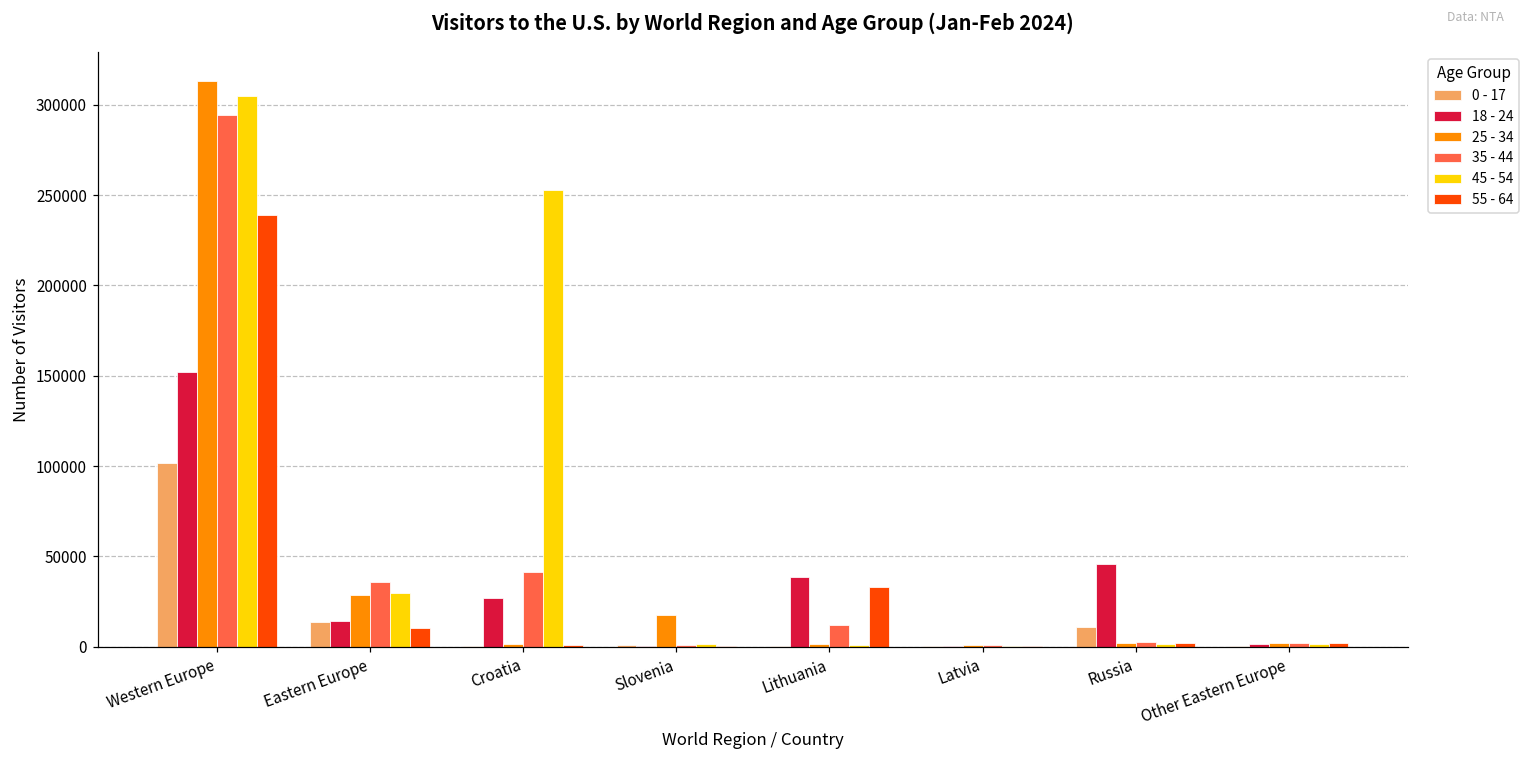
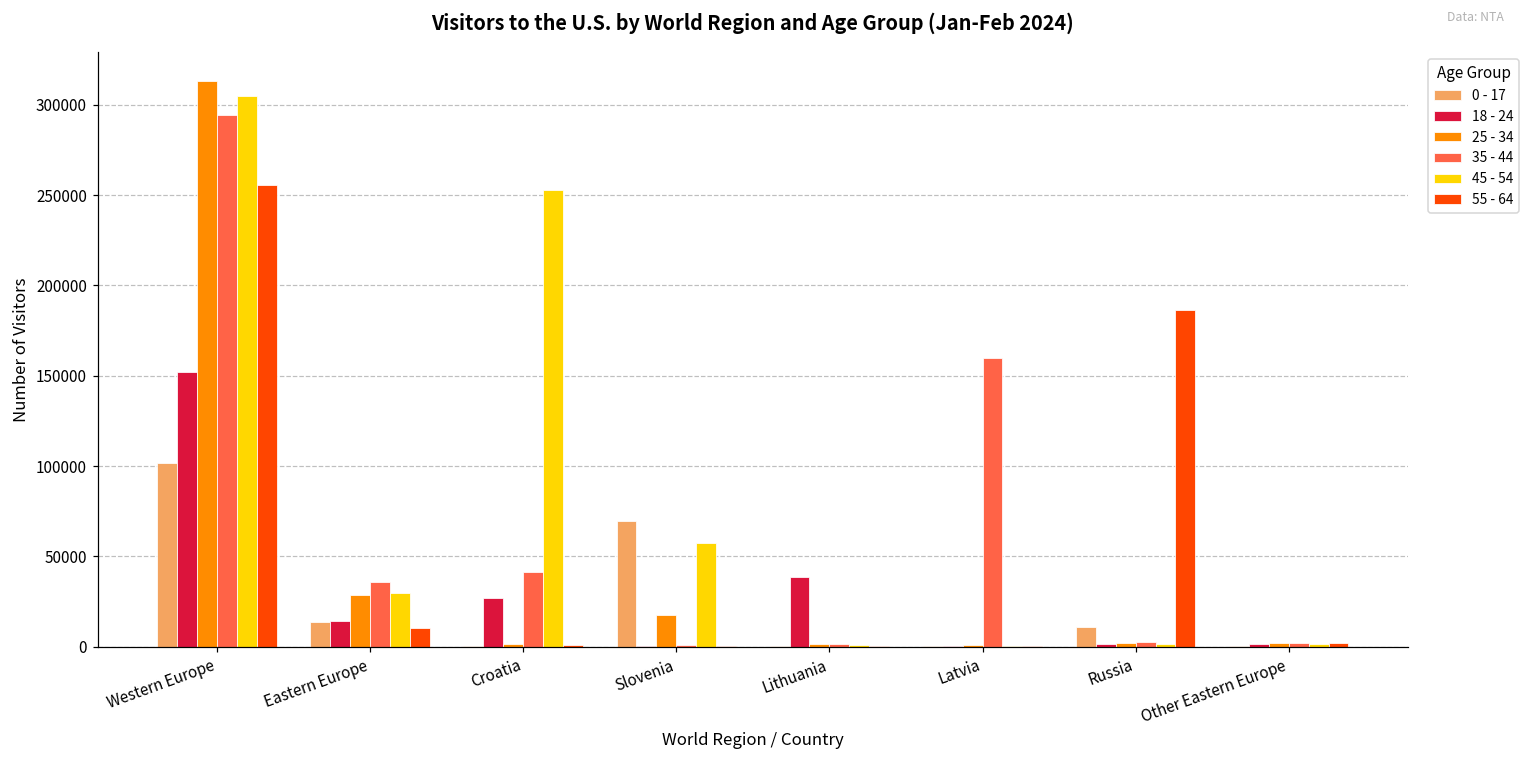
  {
    "0 - 17": {
      "Western Europe": 102000,
      "Eastern Europe": 14000,
-     "Slovenia": 1000,
+     "Slovenia": 70000,
      "Russia": 11000
    },
    "18 - 24": {
      "Western Europe": 152000,
      "Eastern Europe": 14000,
      "Croatia": 27000,
      "Lithuania": 38000,
-     "Russia": 46000,
+     "Russia": 1000,
      "Other Eastern Europe": 2000
    },
    "25 - 34": {
      "Western Europe": 313000,
      "Eastern Europe": 28000,
      "Slovenia": 18000,
      "Russia": 2000,
      "Other Eastern Europe": 2000
    },
    "35 - 44": {
      "Western Europe": 294000,
      "Eastern Europe": 36000,
      "Croatia": 41000,
-     "Lithuania": 12000,
-     "Latvia": 1000,
+     "Lithuania": 1000,
+     "Latvia": 160000,
      "Russia": 3000,
      "Other Eastern Europe": 2000
    },
    "45 - 54": {
      "Western Europe": 305000,
      "Eastern Europe": 29000,
      "Croatia": 253000,
-     "Slovenia": 1000,
+     "Slovenia": 57000,
      "Russia": 2000,
      "Other Eastern Europe": 2000
    },
    "55 - 64": {
-     "Western Europe": 239000,
+     "Western Europe": 256000,
      "Eastern Europe": 11000,
-     "Lithuania": 33000,
-     "Russia": 2000,
+     "Lithuania": 0,
+     "Russia": 187000,
      "Other Eastern Europe": 2000
    }
  }
